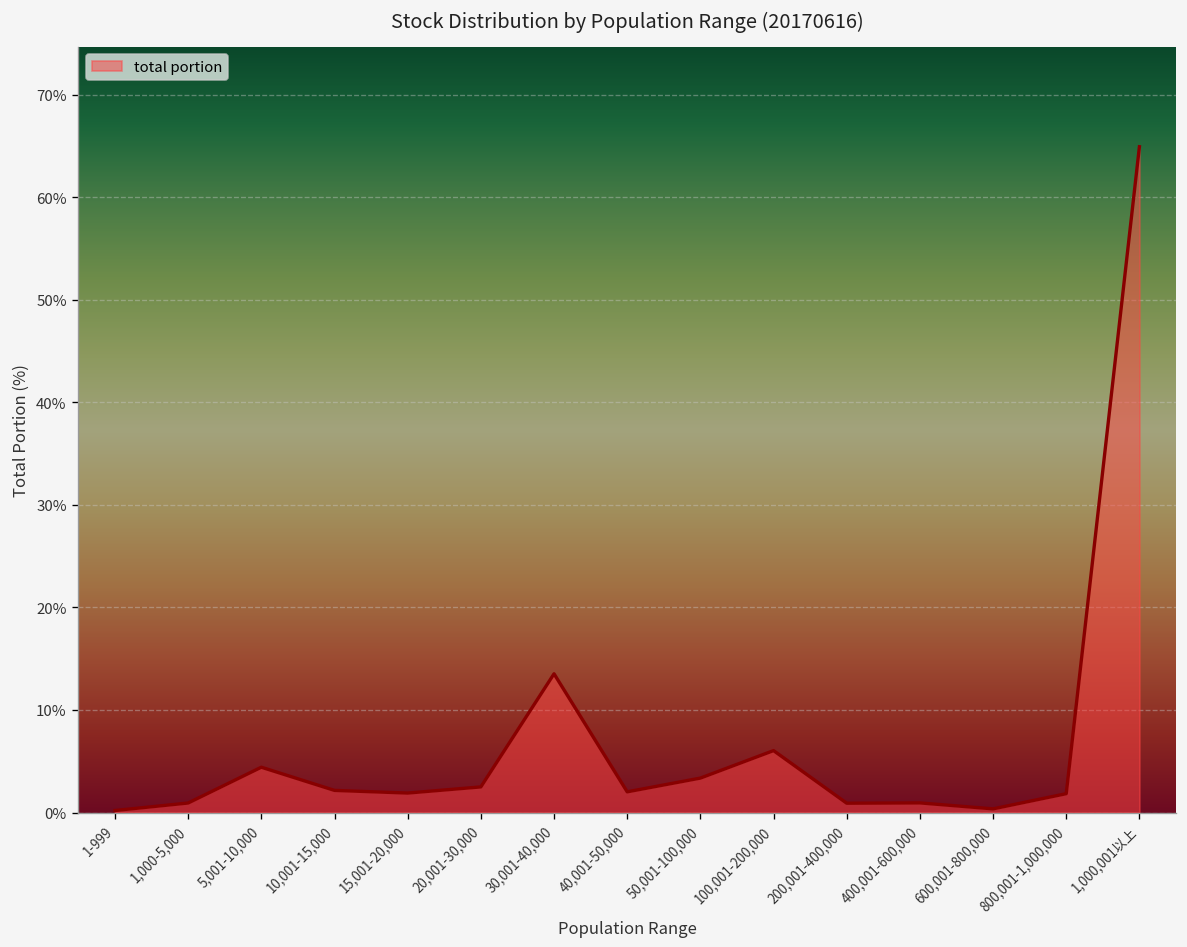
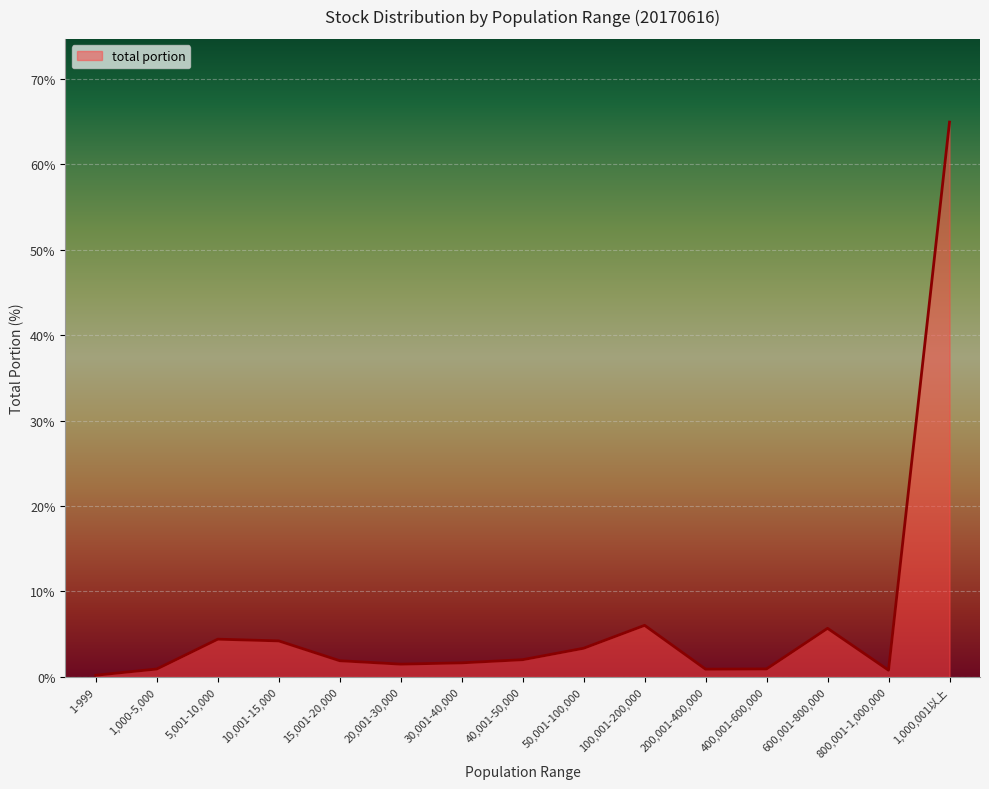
  {
    "1-999": "0%",
    "1,000-5,000": "1%",
    "5,001-10,000": "4%",
-   "10,001-15,000": "2%",
+   "10,001-15,000": "4%",
    "15,001-20,000": "2%",
-   "20,001-30,000": "3%",
-   "30,001-40,000": "14%",
+   "20,001-30,000": "2%",
+   "30,001-40,000": "2%",
    "40,001-50,000": "2%",
    "50,001-100,000": "3%",
    "100,001-200,000": "6%",
    "200,001-400,000": "1%",
    "400,001-600,000": "1%",
-   "600,001-800,000": "0%",
-   "800,001-1,000,000": "2%",
+   "600,001-800,000": "6%",
+   "800,001-1,000,000": "1%",
    "1,000,001以上": "65%"
  }
